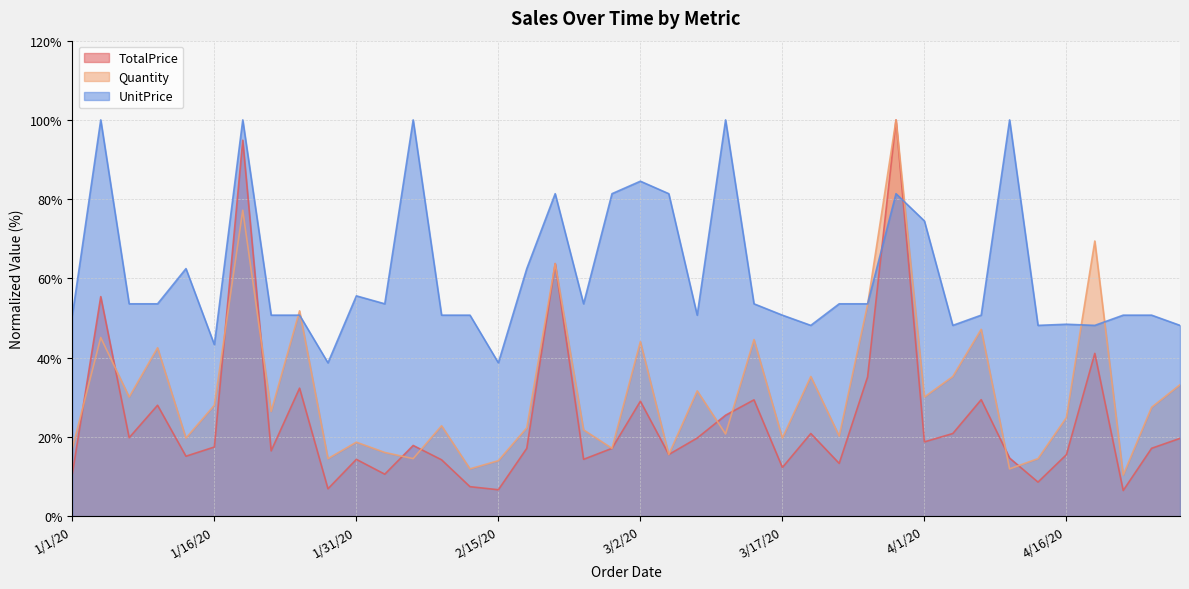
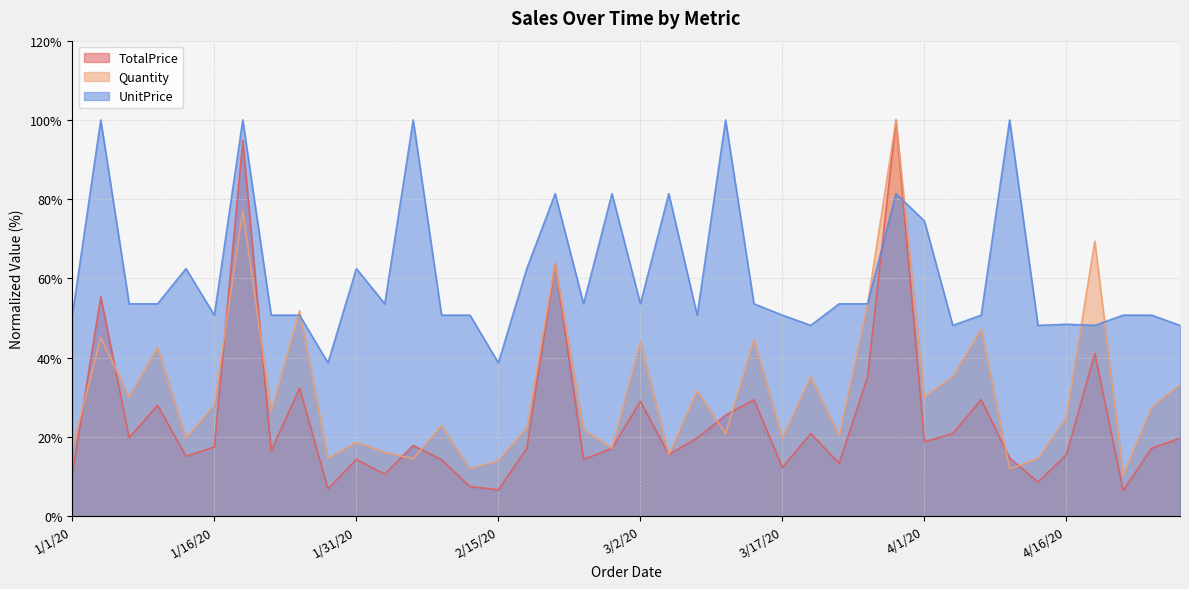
  {
    "UnitPrice": {
      "1/1/20": "51%",
-     "1/16/20": "43%",
-     "1/31/20": "56%",
+     "1/16/20": "51%",
+     "1/31/20": "62%",
      "2/15/20": "39%",
-     "3/2/20": "85%",
+     "3/2/20": "54%",
      "3/17/20": "51%",
      "4/1/20": "74%",
      "4/16/20": "48%"
    }
  }
